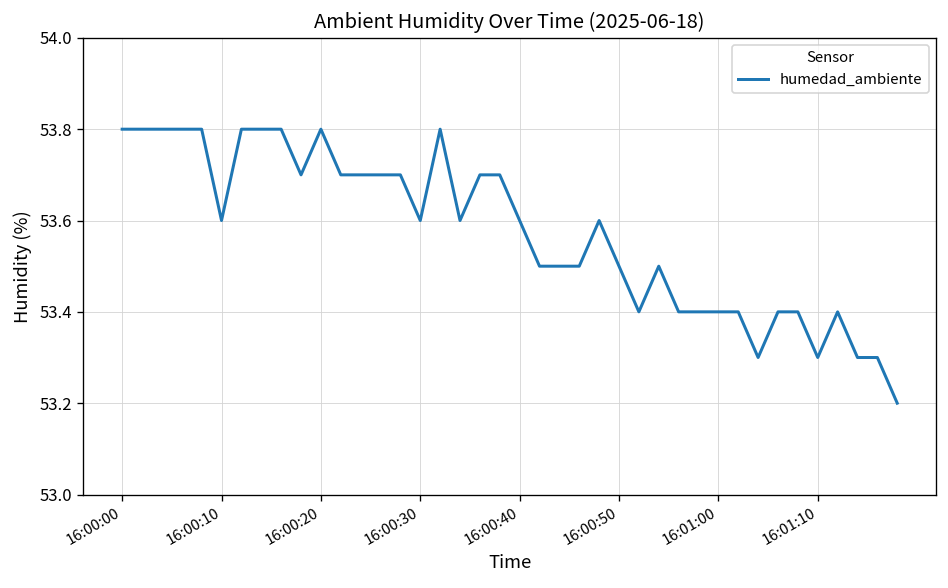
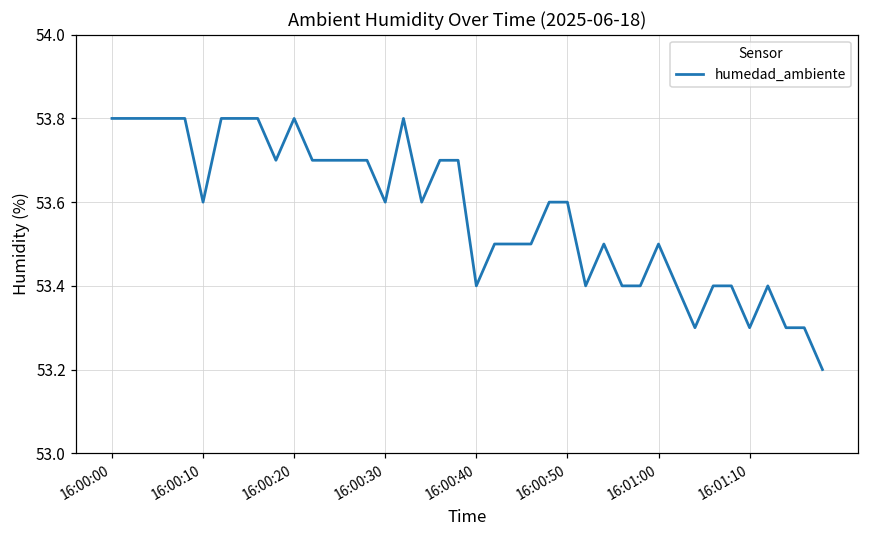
  {
    "16:00:00": 53.8,
    "16:00:10": 53.6,
    "16:00:20": 53.8,
    "16:00:30": 53.6,
-   "16:00:40": 53.6,
-   "16:00:50": 53.5,
-   "16:01:00": 53.4,
+   "16:00:40": 53.4,
+   "16:00:50": 53.6,
+   "16:01:00": 53.5,
    "16:01:10": 53.3
  }
